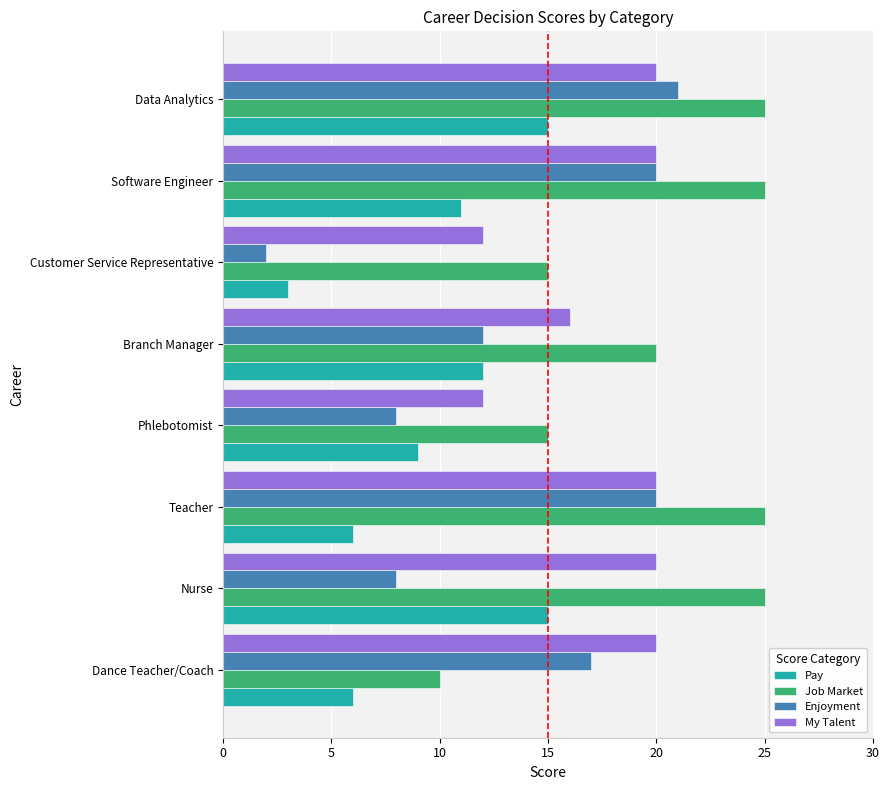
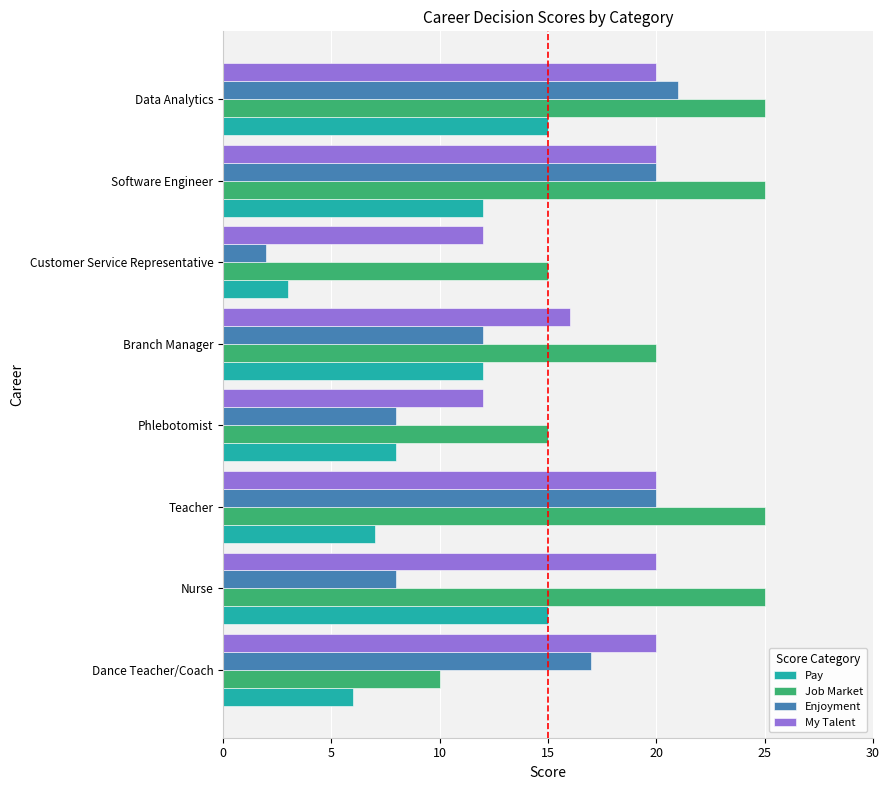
  {
    "Pay": {
      "Data Analytics": 15,
-     "Software Engineer": 11,
+     "Software Engineer": 12,
      "Customer Service Representative": 3,
      "Branch Manager": 12,
-     "Phlebotomist": 9,
-     "Teacher": 6,
+     "Phlebotomist": 8,
+     "Teacher": 7,
      "Nurse": 15,
      "Dance Teacher/Coach": 6
    },
    "Job Market": {
      "Data Analytics": 25,
      "Software Engineer": 25,
      "Customer Service Representative": 15,
      "Branch Manager": 20,
      "Phlebotomist": 15,
      "Teacher": 25,
      "Nurse": 25,
      "Dance Teacher/Coach": 10
    },
    "Enjoyment": {
      "Data Analytics": 21,
      "Software Engineer": 20,
      "Customer Service Representative": 2,
      "Branch Manager": 12,
      "Phlebotomist": 8,
      "Teacher": 20,
      "Nurse": 8,
      "Dance Teacher/Coach": 17
    },
    "My Talent": {
      "Data Analytics": 20,
      "Software Engineer": 20,
      "Customer Service Representative": 12,
      "Branch Manager": 16,
      "Phlebotomist": 12,
      "Teacher": 20,
      "Nurse": 20,
      "Dance Teacher/Coach": 20
    }
  }
